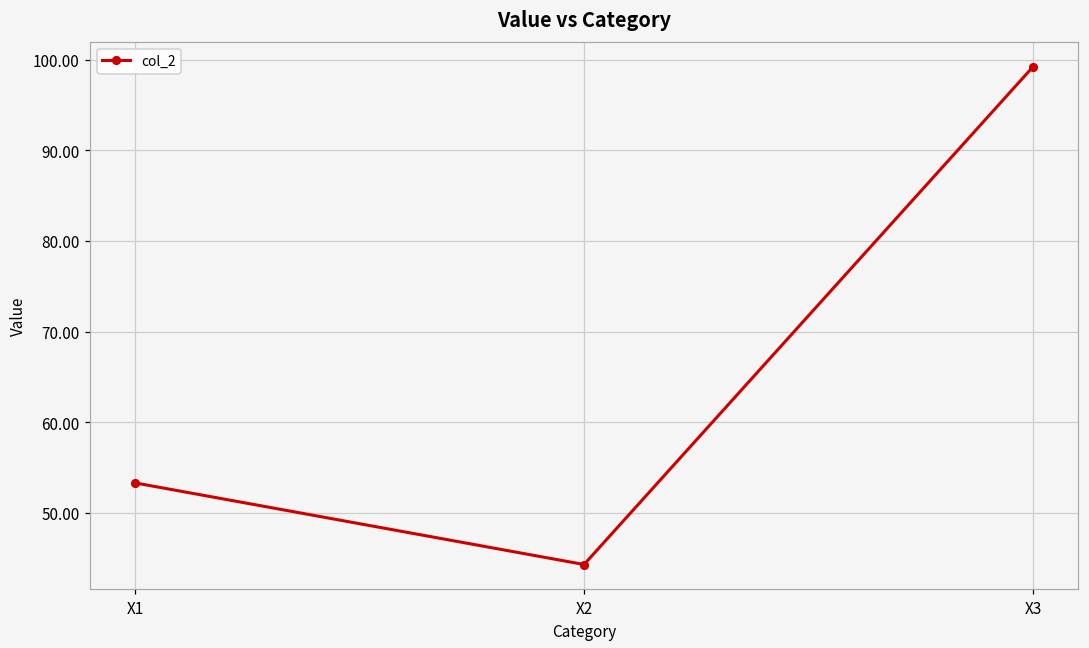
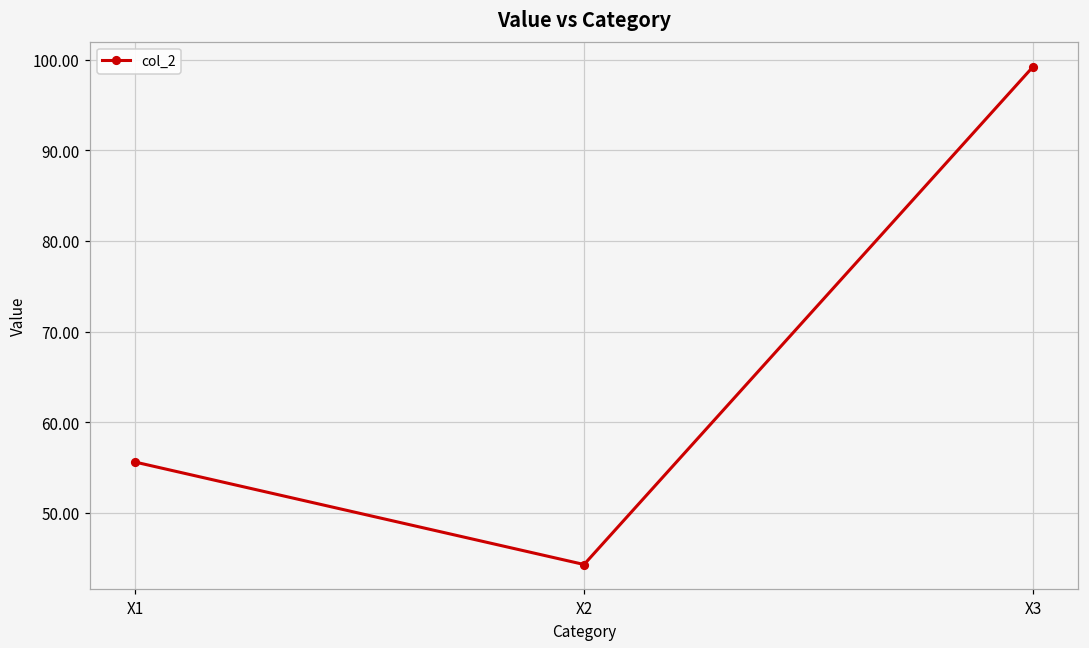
  {
-   "X1": 53,
+   "X1": 56,
    "X2": 44,
    "X3": 99
  }
